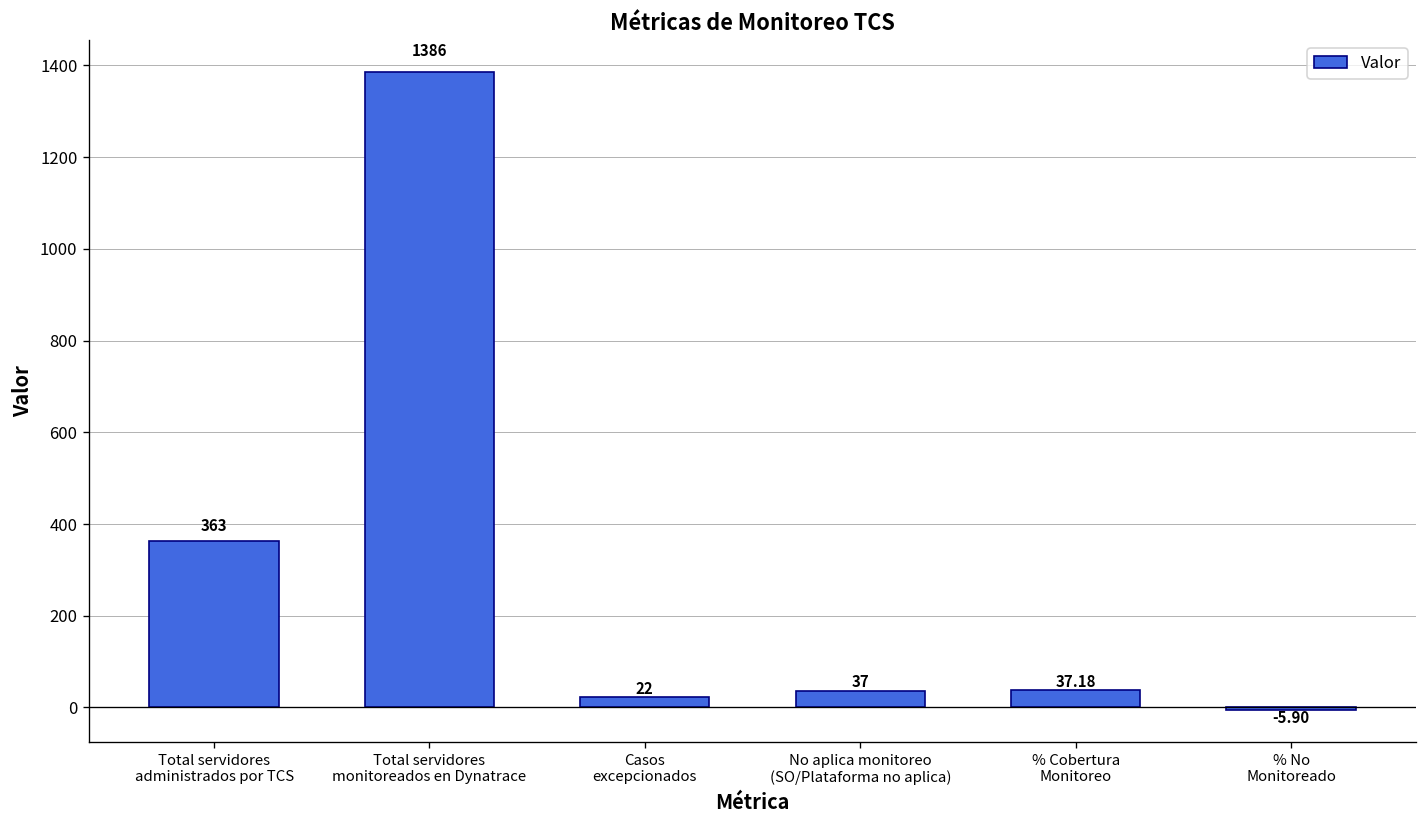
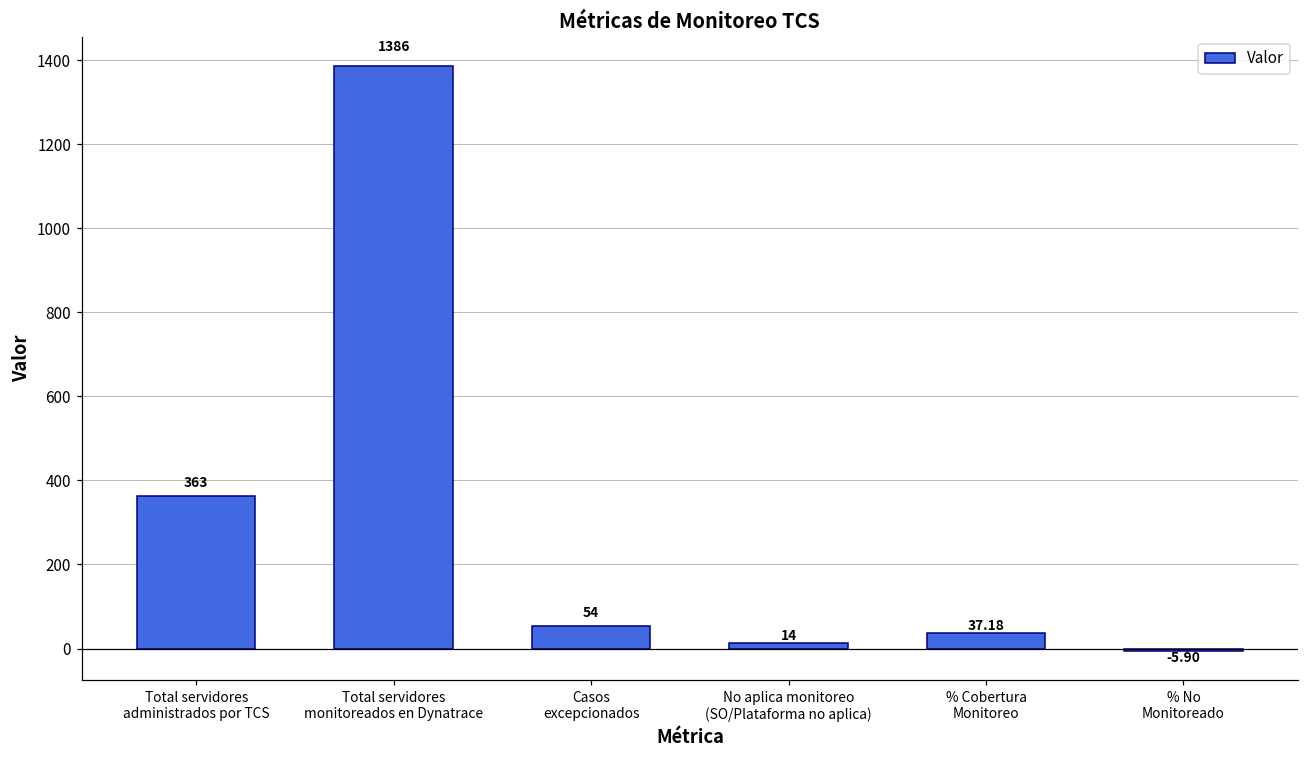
  {
    "Total servidores administrados por TCS": 363,
    "Total servidores monitoreados en Dynatrace": 1386,
-   "Casos excepcionados": 22,
-   "No aplica monitoreo (SO/Plataforma no aplica)": 37,
+   "Casos excepcionados": 54,
+   "No aplica monitoreo (SO/Plataforma no aplica)": 14,
    "% Cobertura Monitoreo": 37.18,
    "% No Monitoreado": -5.90
  }
